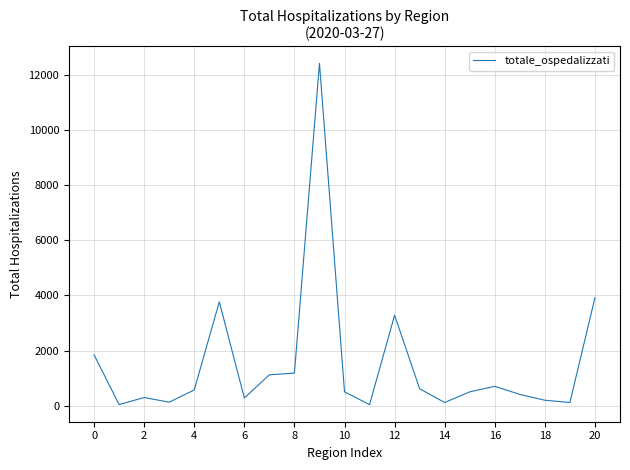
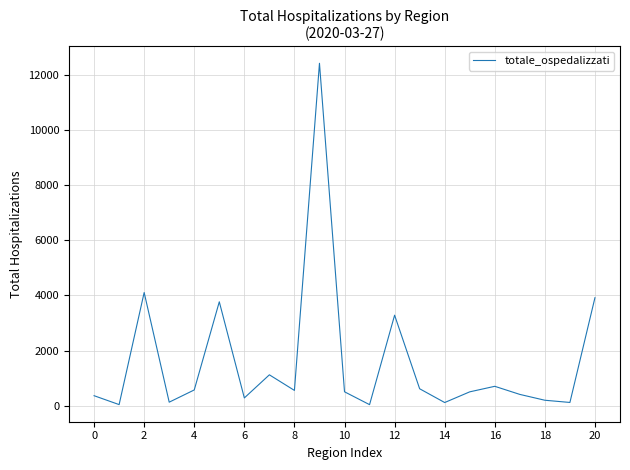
  {
-   "0": 1800,
-   "2": 300,
+   "0": 400,
+   "2": 4100,
    "4": 600,
    "6": 300,
-   "8": 1200,
+   "8": 600,
    "10": 500,
    "12": 3300,
    "14": 100,
    "16": 700,
    "18": 200,
    "20": 3900
  }
